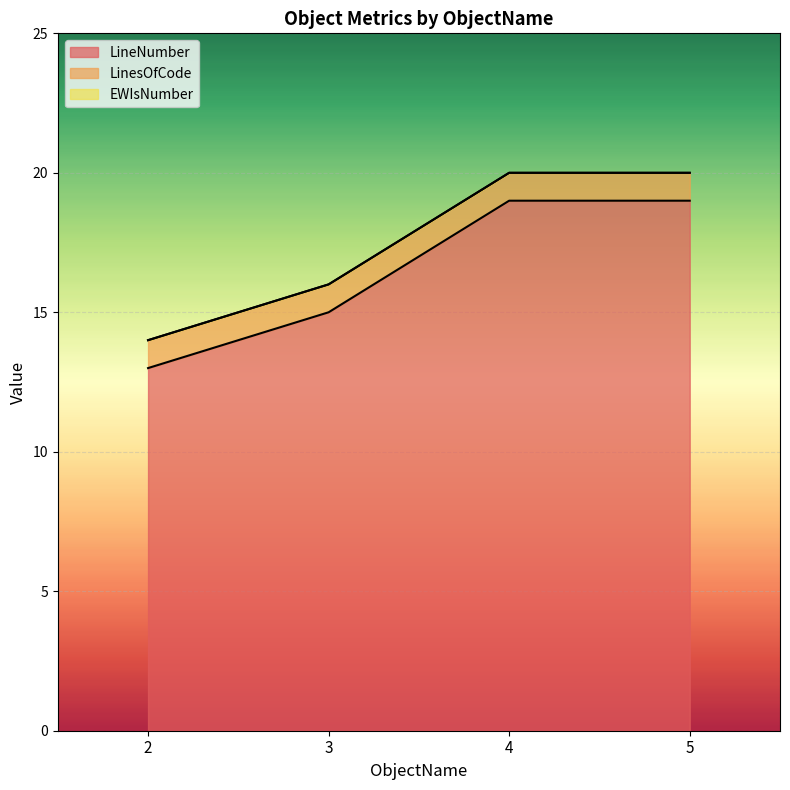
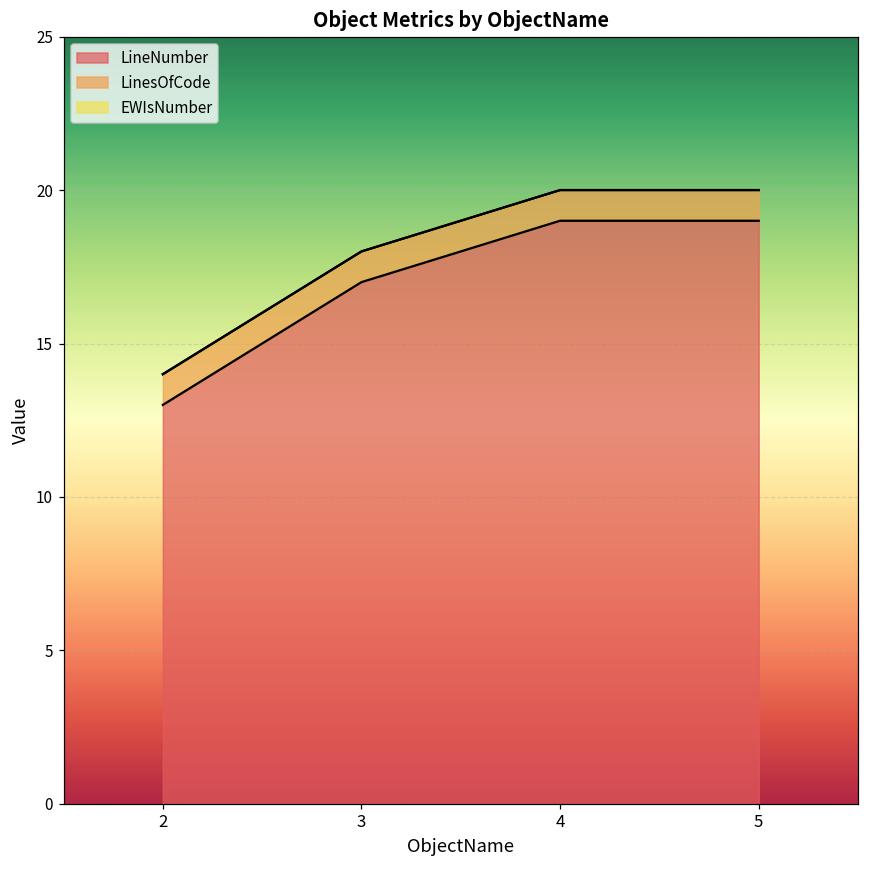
  {
    "LineNumber": {
      "2": 13,
-     "3": 15,
+     "3": 17,
      "4": 19,
      "5": 19
    }
  }
